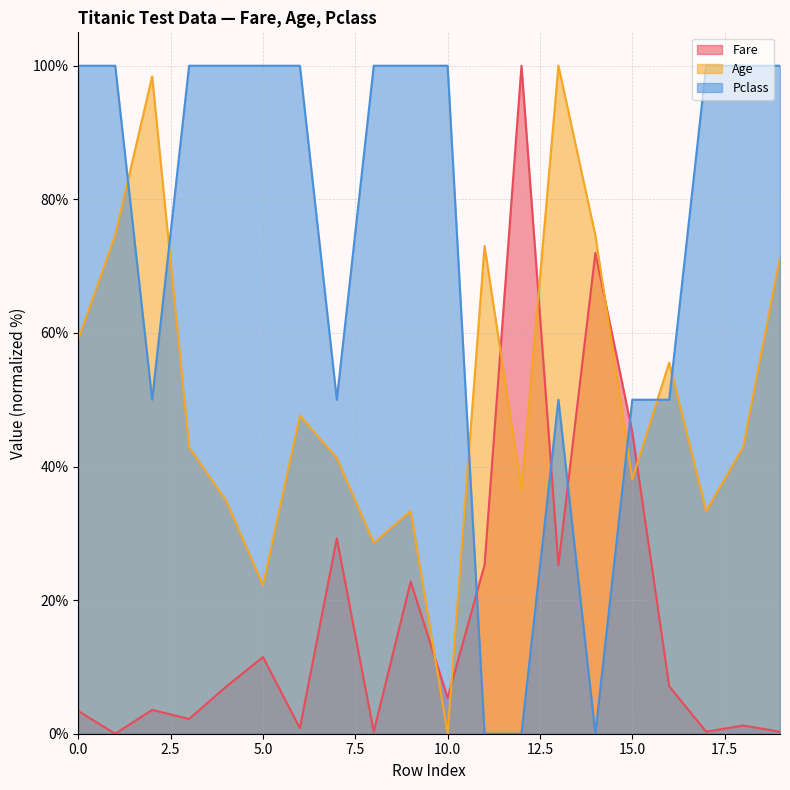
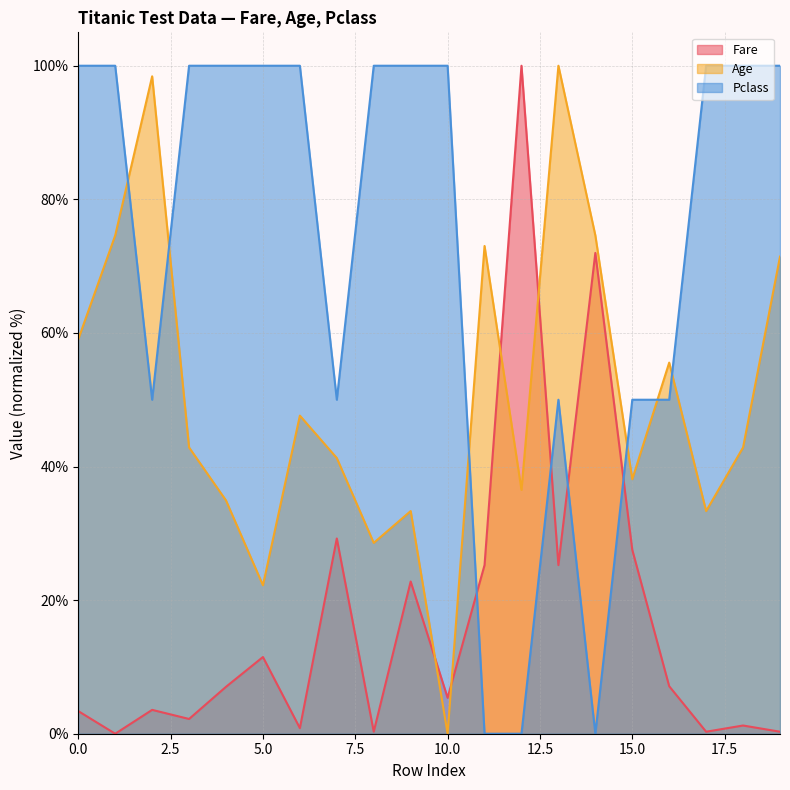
  {
    "Fare": {
      "0.0": "3%",
      "5.0": "11%",
      "10.0": "5%",
-     "15.0": "45%"
+     "15.0": "28%"
    },
    "Age": {
      "0.0": "59%",
      "5.0": "22%",
      "10.0": "0%",
      "15.0": "38%"
    },
    "Pclass": {
      "0.0": "100%",
      "5.0": "100%",
      "10.0": "100%",
      "15.0": "50%"
    }
  }
